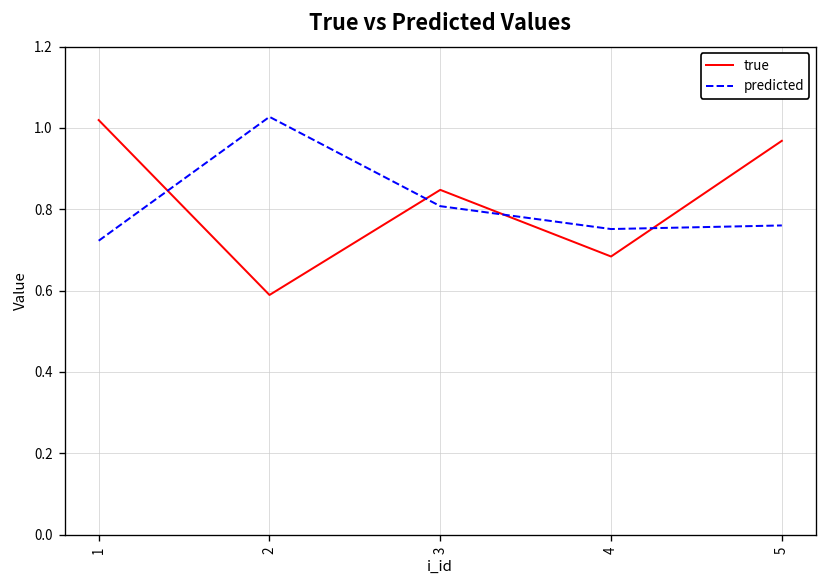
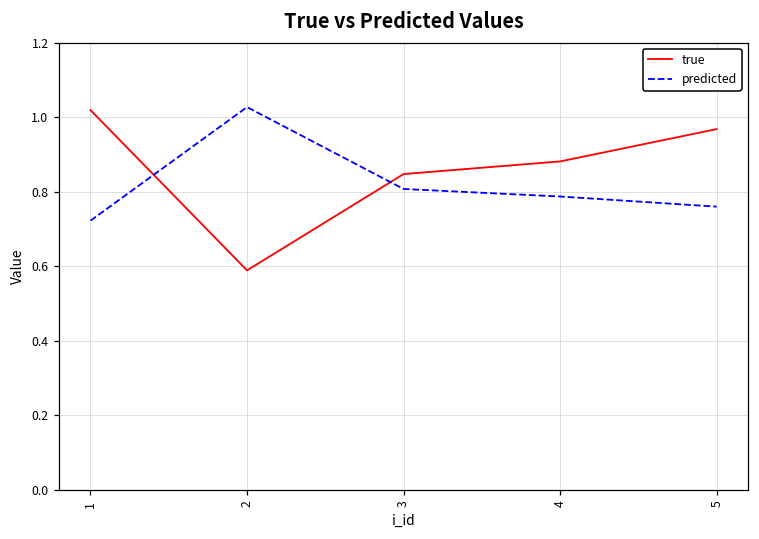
  {
    "true": {
      "1": 1.02,
      "2": 0.59,
      "3": 0.85,
-     "4": 0.68,
+     "4": 0.88,
      "5": 0.97
    },
    "predicted": {
      "1": 0.72,
      "2": 1.03,
      "3": 0.81,
-     "4": 0.75,
+     "4": 0.79,
      "5": 0.76
    }
  }
